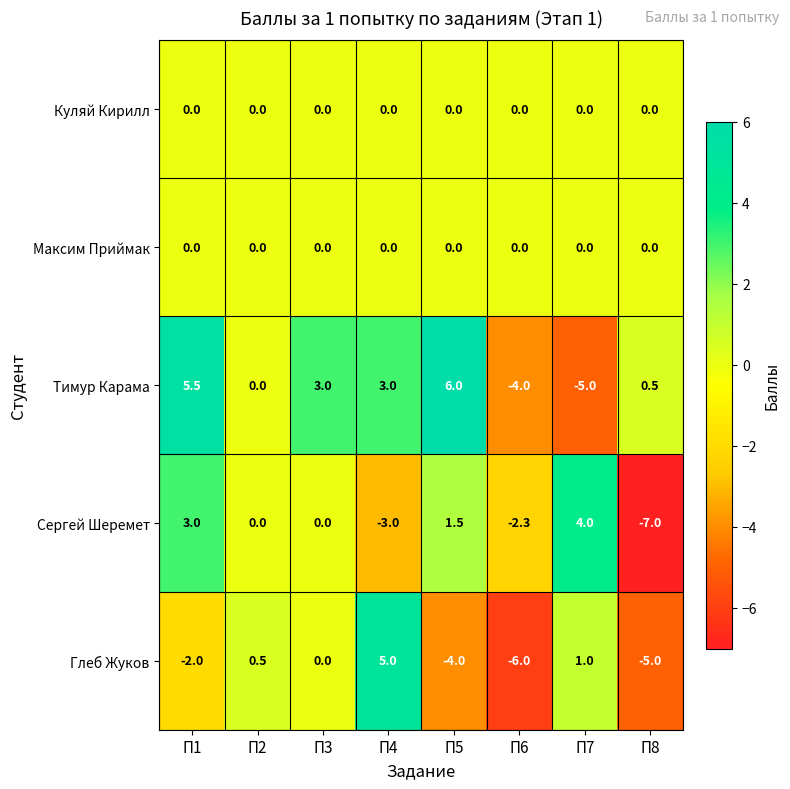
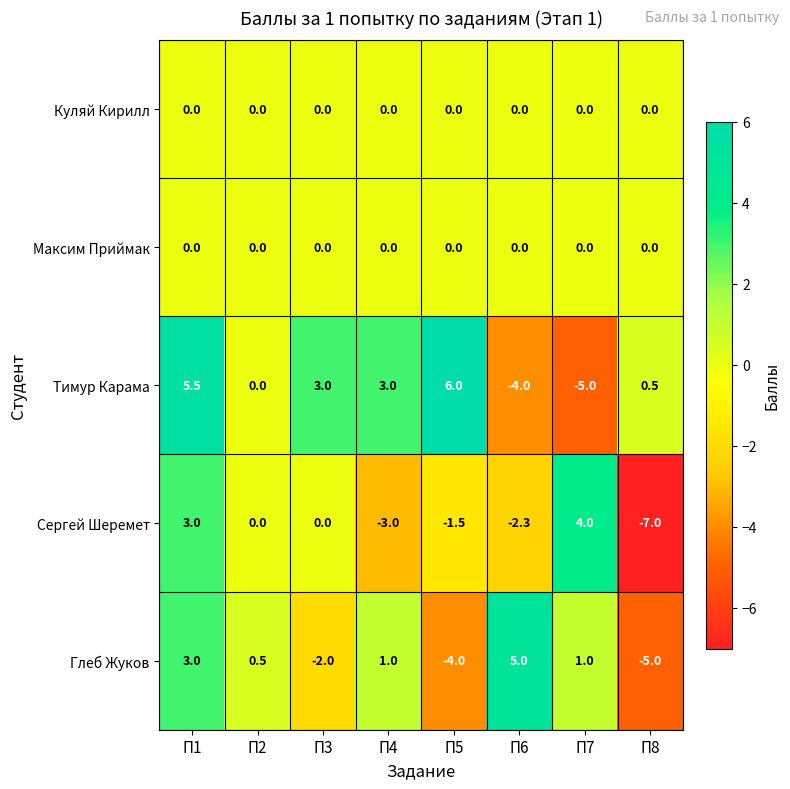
  {
    "Куляй Кирилл": {
      "П1": 0.0,
      "П2": 0.0,
      "П3": 0.0,
      "П4": 0.0,
      "П5": 0.0,
      "П6": 0.0,
      "П7": 0.0,
      "П8": 0.0
    },
    "Максим Приймак": {
      "П1": 0.0,
      "П2": 0.0,
      "П3": 0.0,
      "П4": 0.0,
      "П5": 0.0,
      "П6": 0.0,
      "П7": 0.0,
      "П8": 0.0
    },
    "Тимур Карама": {
      "П1": 5.5,
      "П2": 0.0,
      "П3": 3.0,
      "П4": 3.0,
      "П5": 6.0,
      "П6": -4.0,
      "П7": -5.0,
      "П8": 0.5
    },
    "Сергей Шеремет": {
      "П1": 3.0,
      "П2": 0.0,
      "П3": 0.0,
      "П4": -3.0,
-     "П5": 1.5,
+     "П5": -1.5,
      "П6": -2.3,
      "П7": 4.0,
      "П8": -7.0
    },
    "Глеб Жуков": {
-     "П1": -2.0,
+     "П1": 3.0,
      "П2": 0.5,
-     "П3": 0.0,
-     "П4": 5.0,
+     "П3": -2.0,
+     "П4": 1.0,
      "П5": -4.0,
-     "П6": -6.0,
+     "П6": 5.0,
      "П7": 1.0,
      "П8": -5.0
    }
  }
